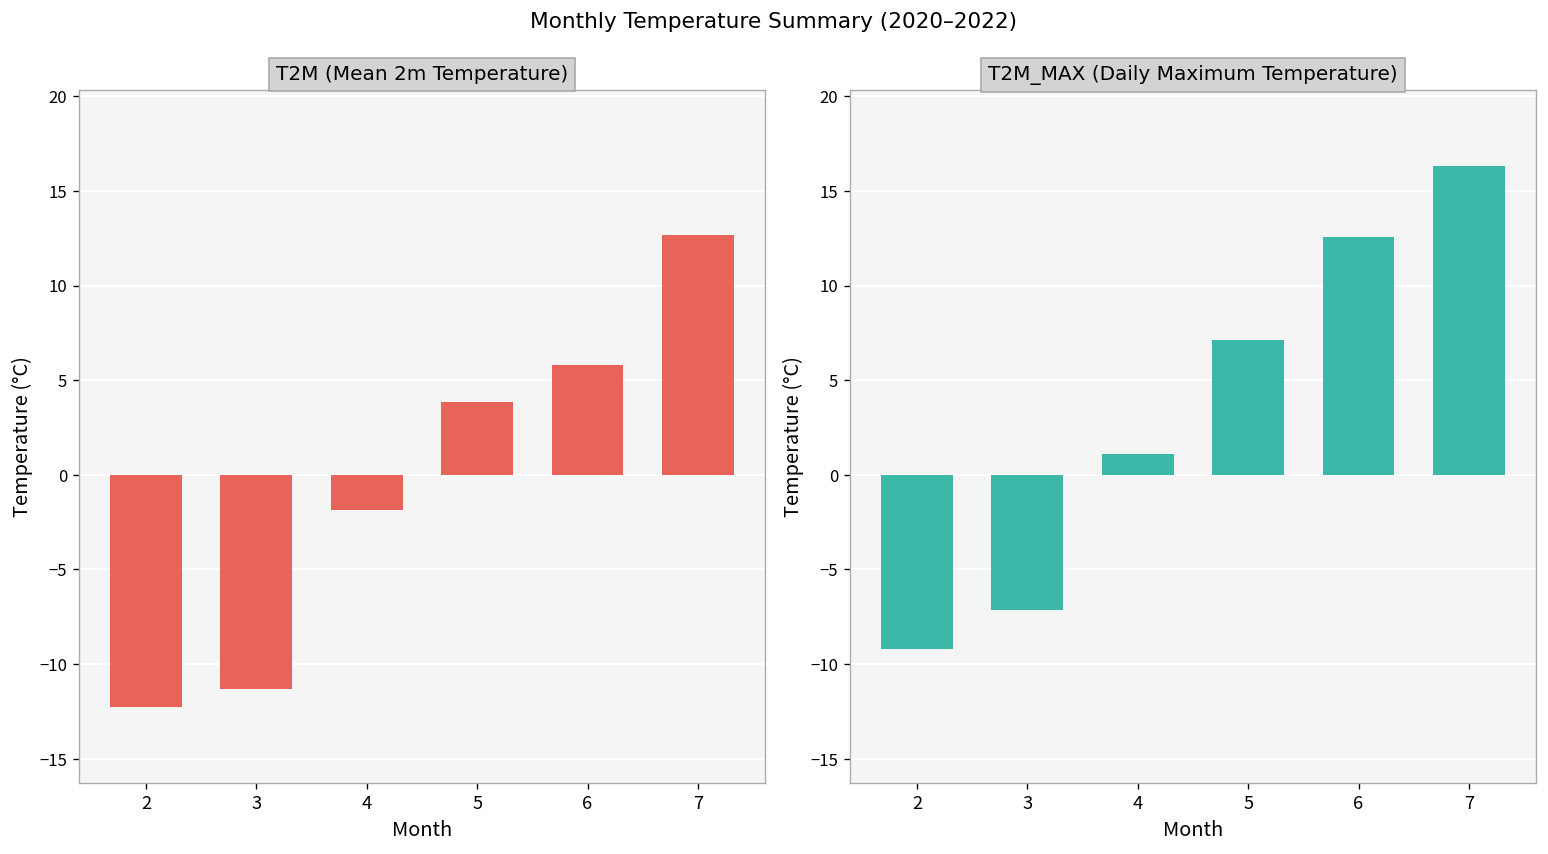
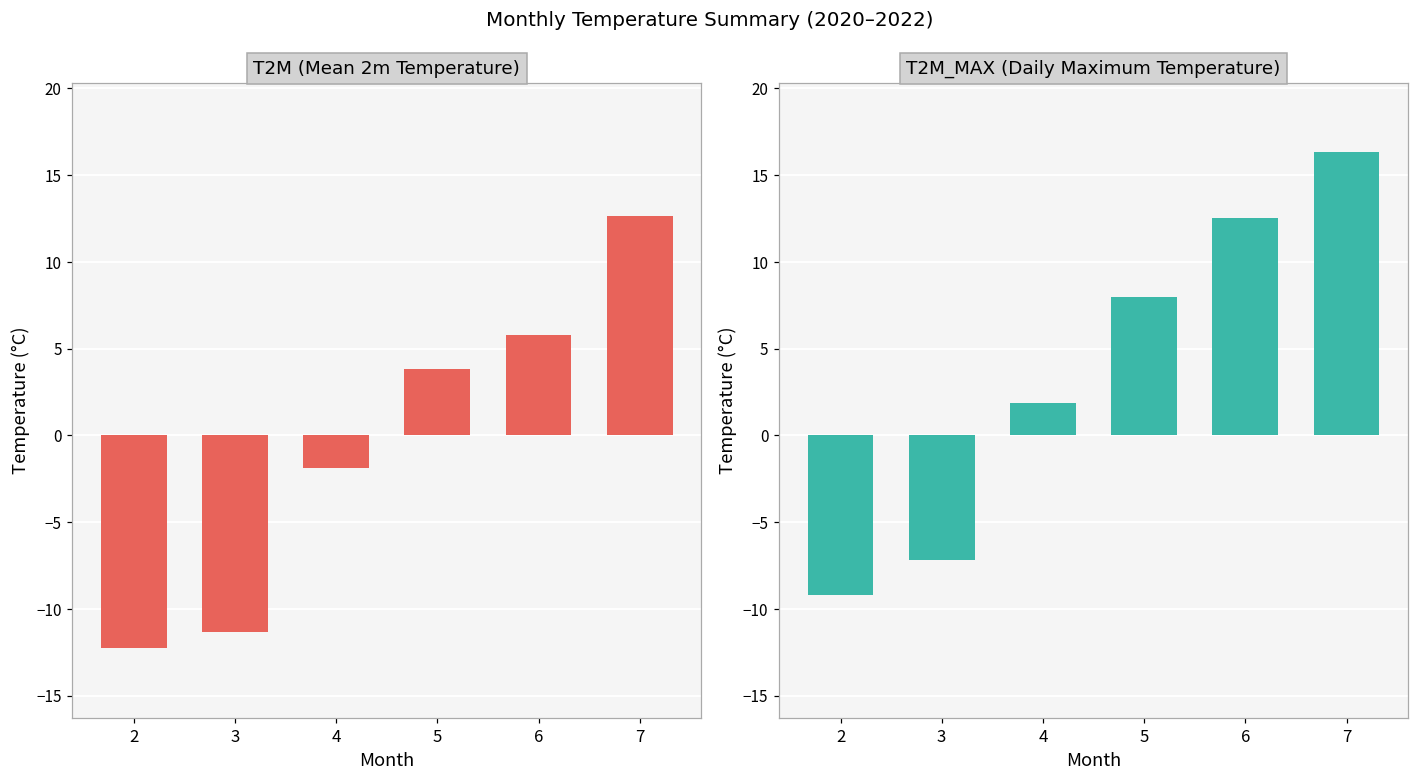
  {
    "T2M (Mean 2m Temperature)": {
      "2": -12.3,
      "3": -11.3,
      "4": -1.9,
      "5": 3.9,
      "6": 5.8,
      "7": 12.7
    },
    "T2M_MAX (Daily Maximum Temperature)": {
      "2": -9.2,
      "3": -7.2,
-     "4": 1.1,
-     "5": 7.1,
+     "4": 1.9,
+     "5": 8.0,
      "6": 12.5,
      "7": 16.3
    }
  }
